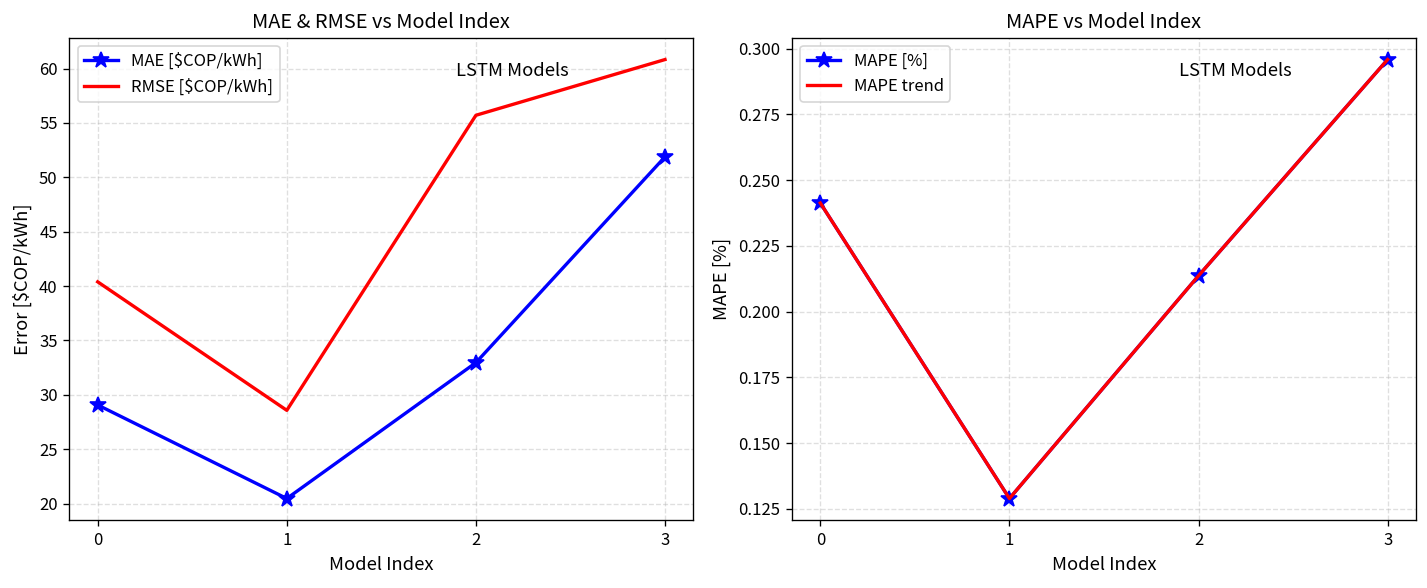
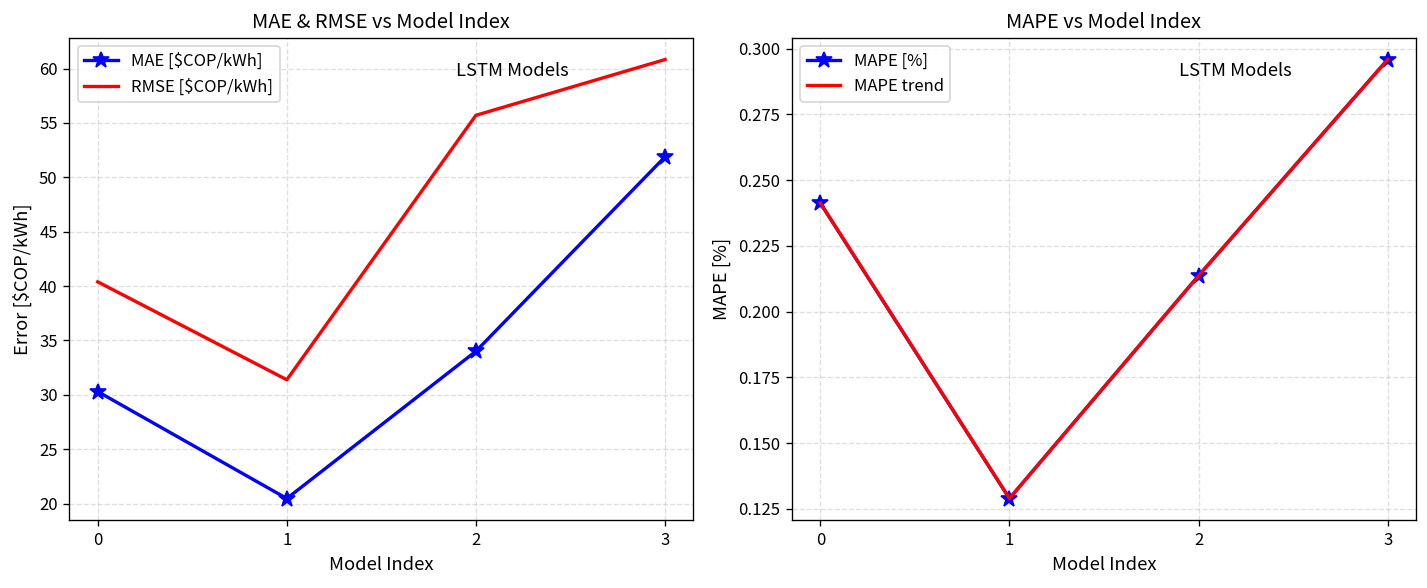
  {
    "MAE & RMSE vs Model Index": {
      "MAE [$COP/kWh]": {
-       "0": 29,
+       "0": 30,
        "1": 20,
-       "2": 33,
+       "2": 34,
        "3": 52
      },
      "RMSE [$COP/kWh]": {
        "0": 40,
-       "1": 29,
+       "1": 31,
        "2": 56,
        "3": 61
      }
    },
    "MAPE vs Model Index": {
      "0": 0.241,
      "1": 0.129,
      "2": 0.214,
      "3": 0.296
    }
  }
